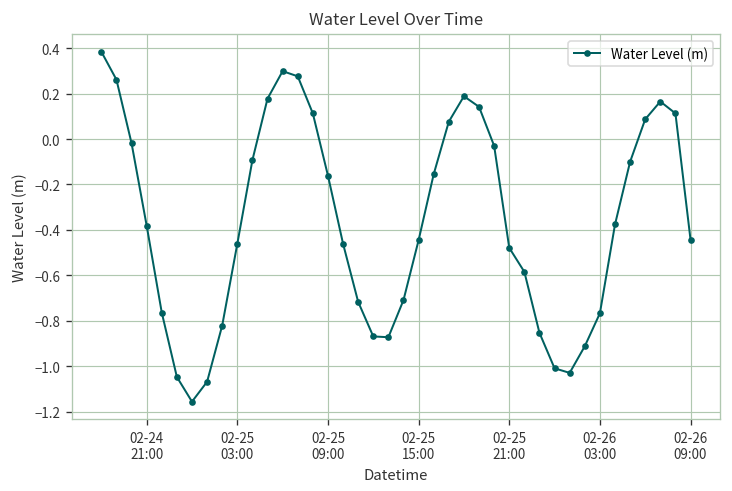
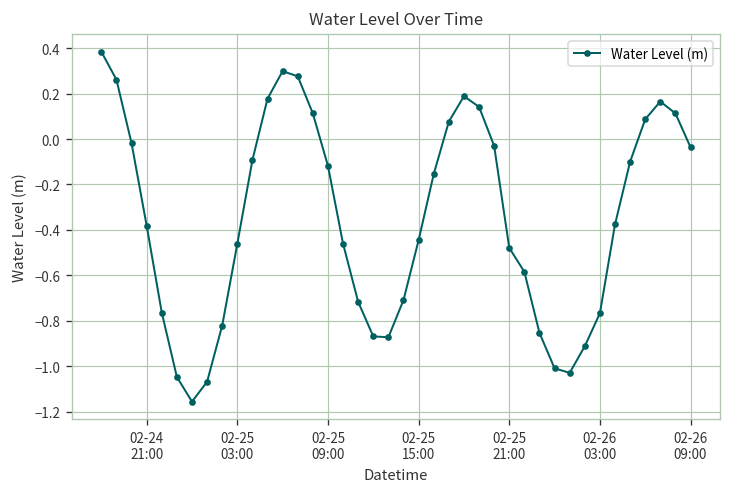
  {
    "02-24 21:00": -0.38,
    "02-25 03:00": -0.46,
-   "02-25 09:00": -0.16,
+   "02-25 09:00": -0.12,
    "02-25 15:00": -0.45,
    "02-25 21:00": -0.48,
    "02-26 03:00": -0.77,
-   "02-26 09:00": -0.44
+   "02-26 09:00": -0.04
  }
